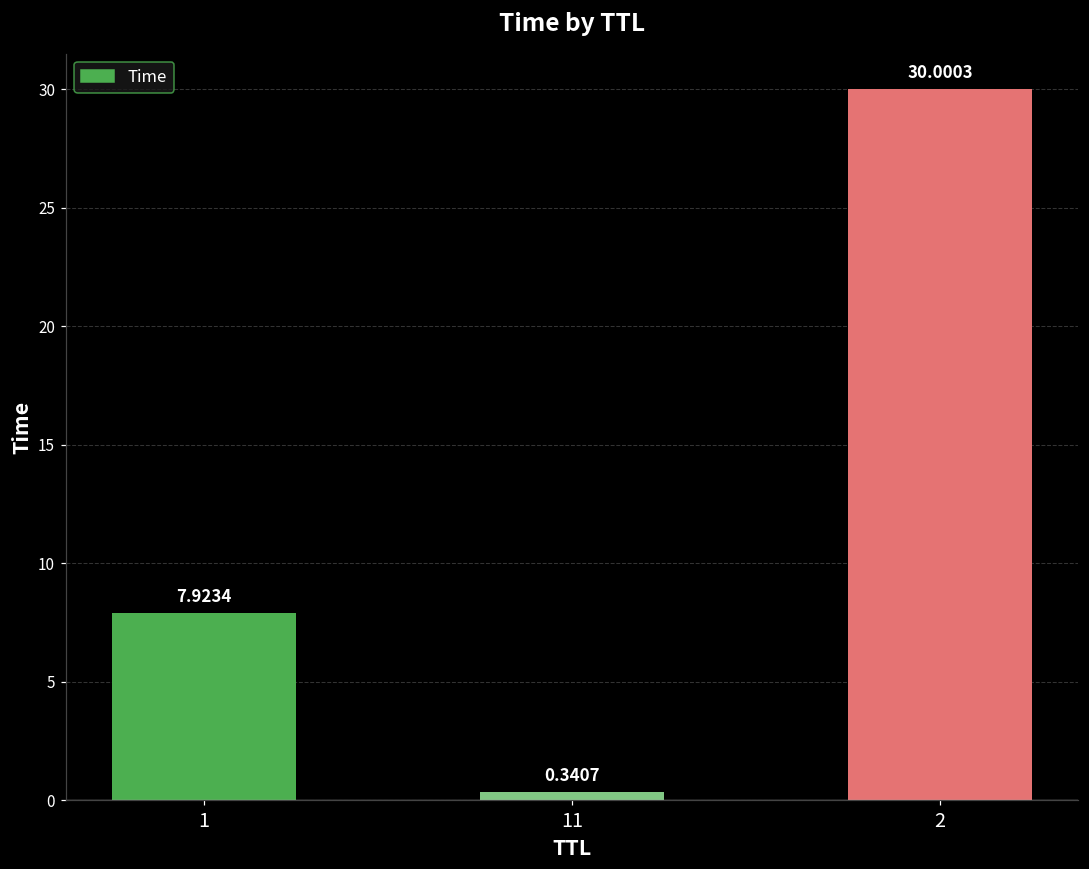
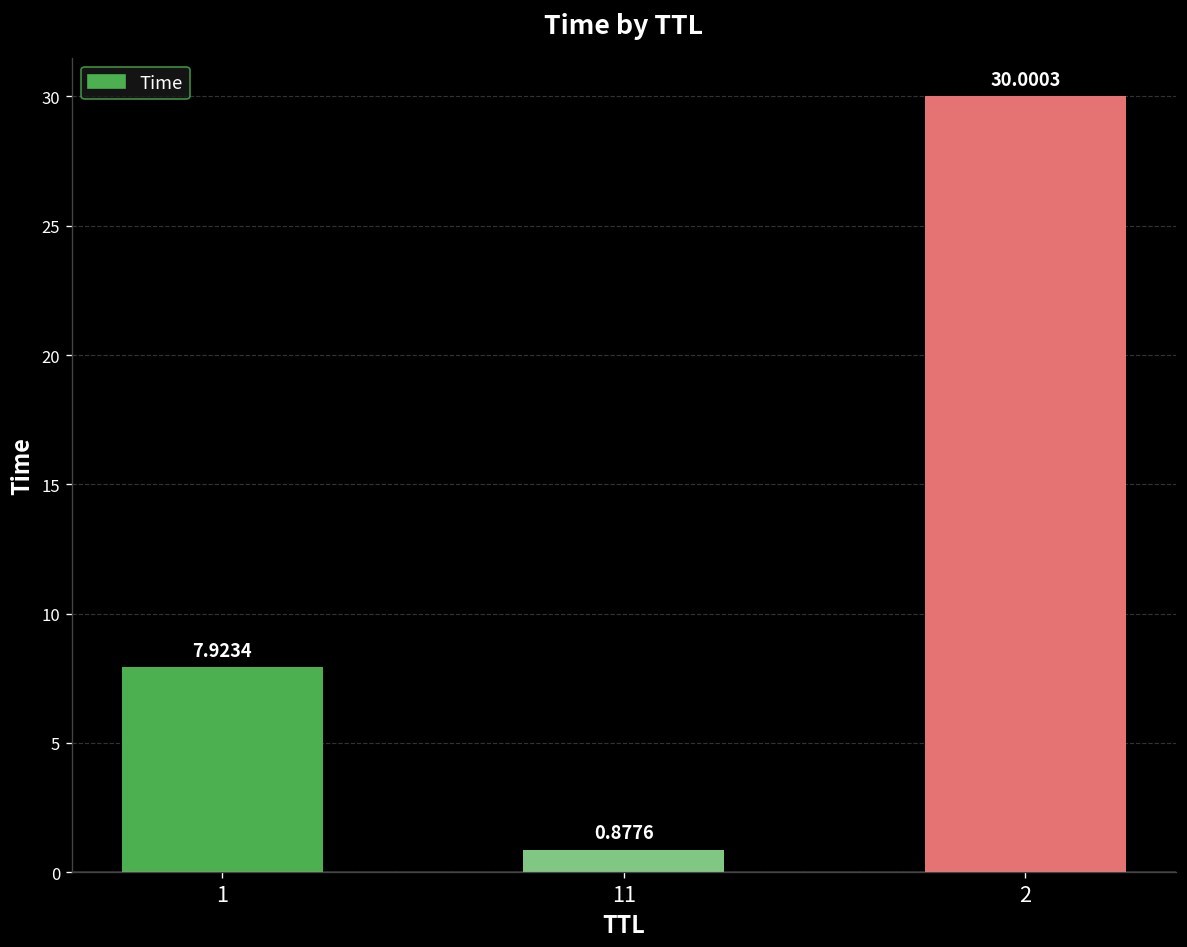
  {
    "1": 7.9234,
-   "11": 0.3407,
+   "11": 0.8776,
    "2": 30.0003
  }
